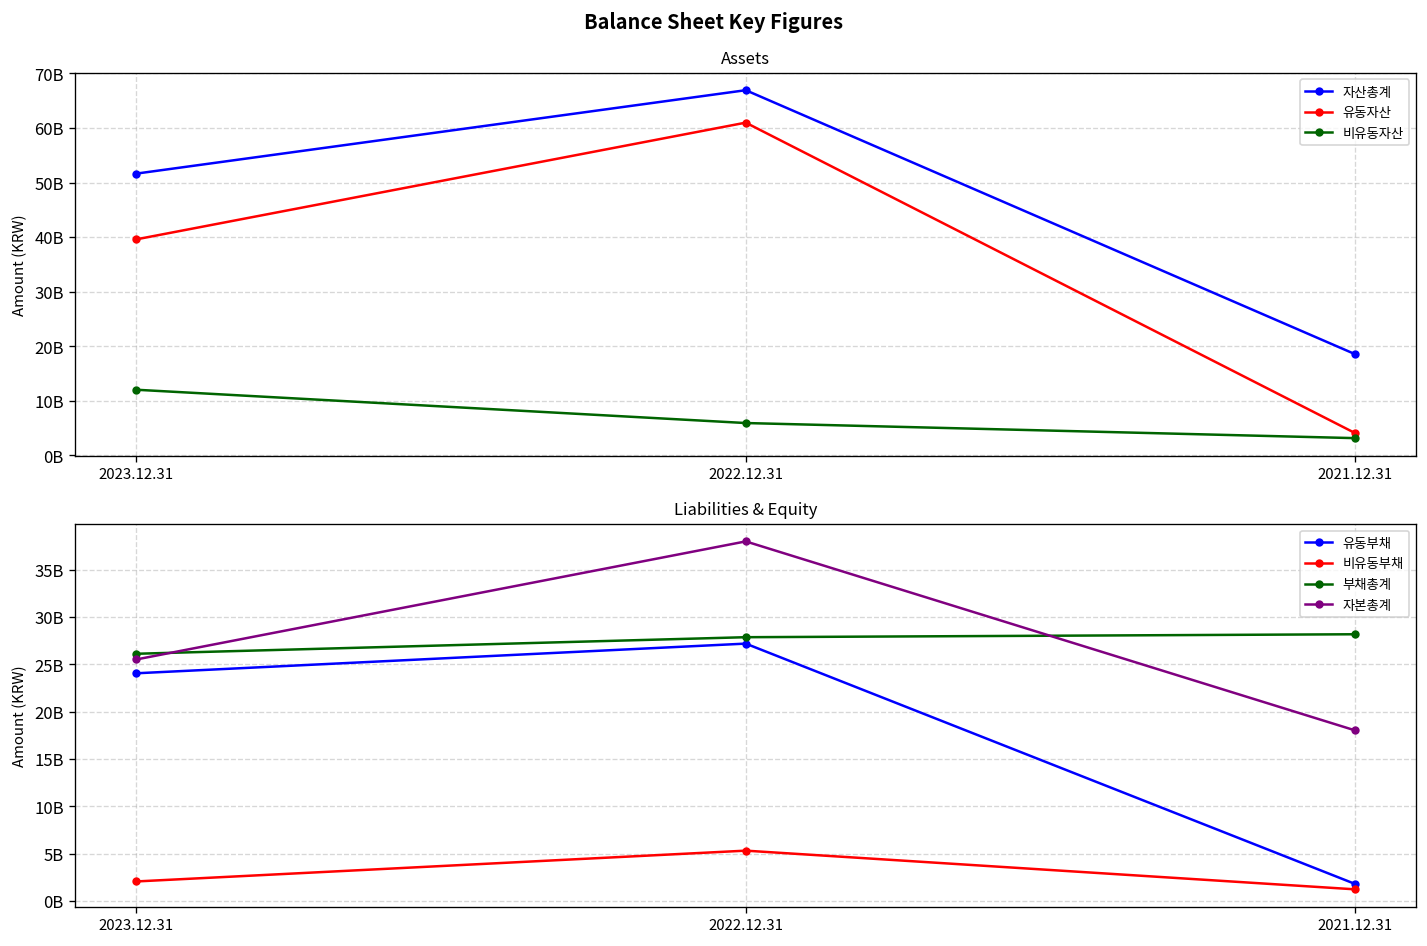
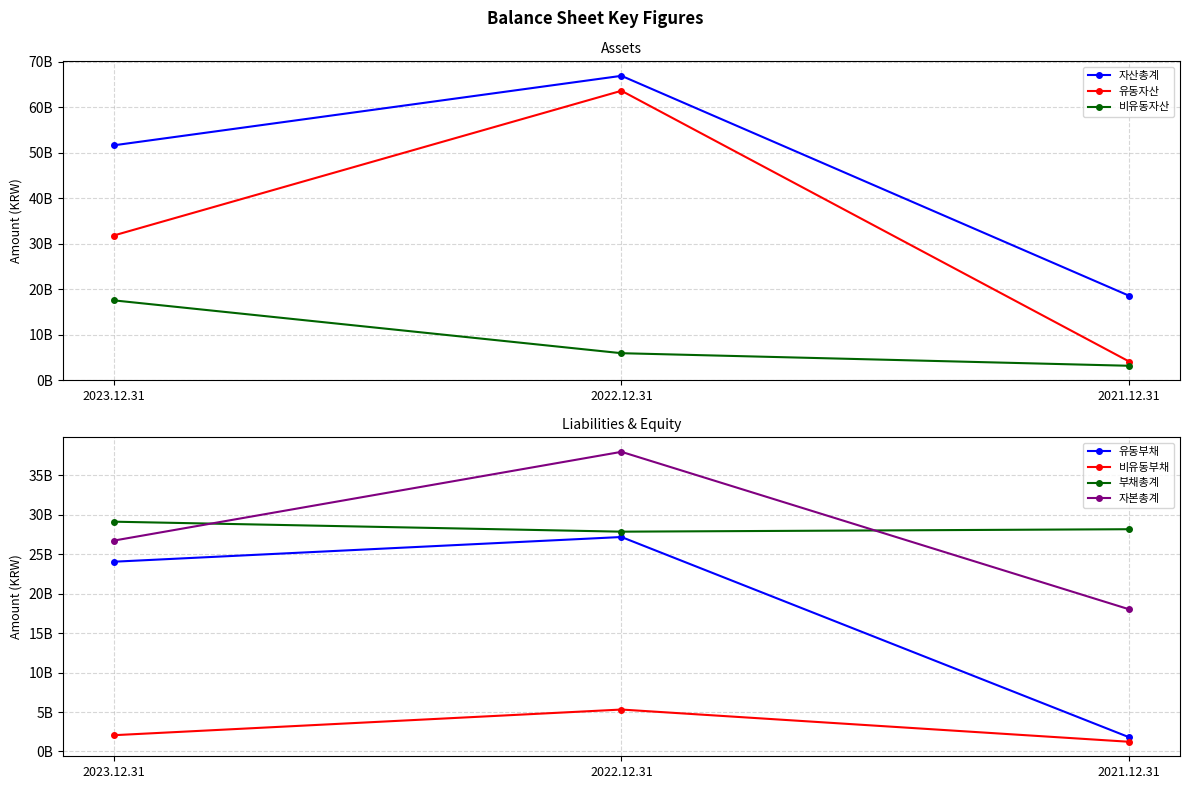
  {
    "Assets": {
      "자산총계": {
        "2023.12.31": 52000000000,
        "2022.12.31": 67000000000,
        "2021.12.31": 19000000000
      },
      "유동자산": {
-       "2023.12.31": 40000000000,
-       "2022.12.31": 61000000000,
+       "2023.12.31": 32000000000,
+       "2022.12.31": 64000000000,
        "2021.12.31": 4000000000
      },
      "비유동자산": {
-       "2023.12.31": 12000000000,
+       "2023.12.31": 18000000000,
        "2022.12.31": 6000000000,
        "2021.12.31": 3000000000
      }
    },
    "Liabilities & Equity": {
      "유동부채": {
        "2023.12.31": 24000000000,
        "2022.12.31": 27000000000,
        "2021.12.31": 2000000000
      },
      "비유동부채": {
        "2023.12.31": 2000000000,
        "2022.12.31": 5000000000,
        "2021.12.31": 1000000000
      },
      "부채총계": {
-       "2023.12.31": 26000000000,
+       "2023.12.31": 29000000000,
        "2022.12.31": 28000000000,
        "2021.12.31": 28000000000
      },
      "자본총계": {
-       "2023.12.31": 26000000000,
+       "2023.12.31": 27000000000,
        "2022.12.31": 38000000000,
        "2021.12.31": 18000000000
      }
    }
  }
